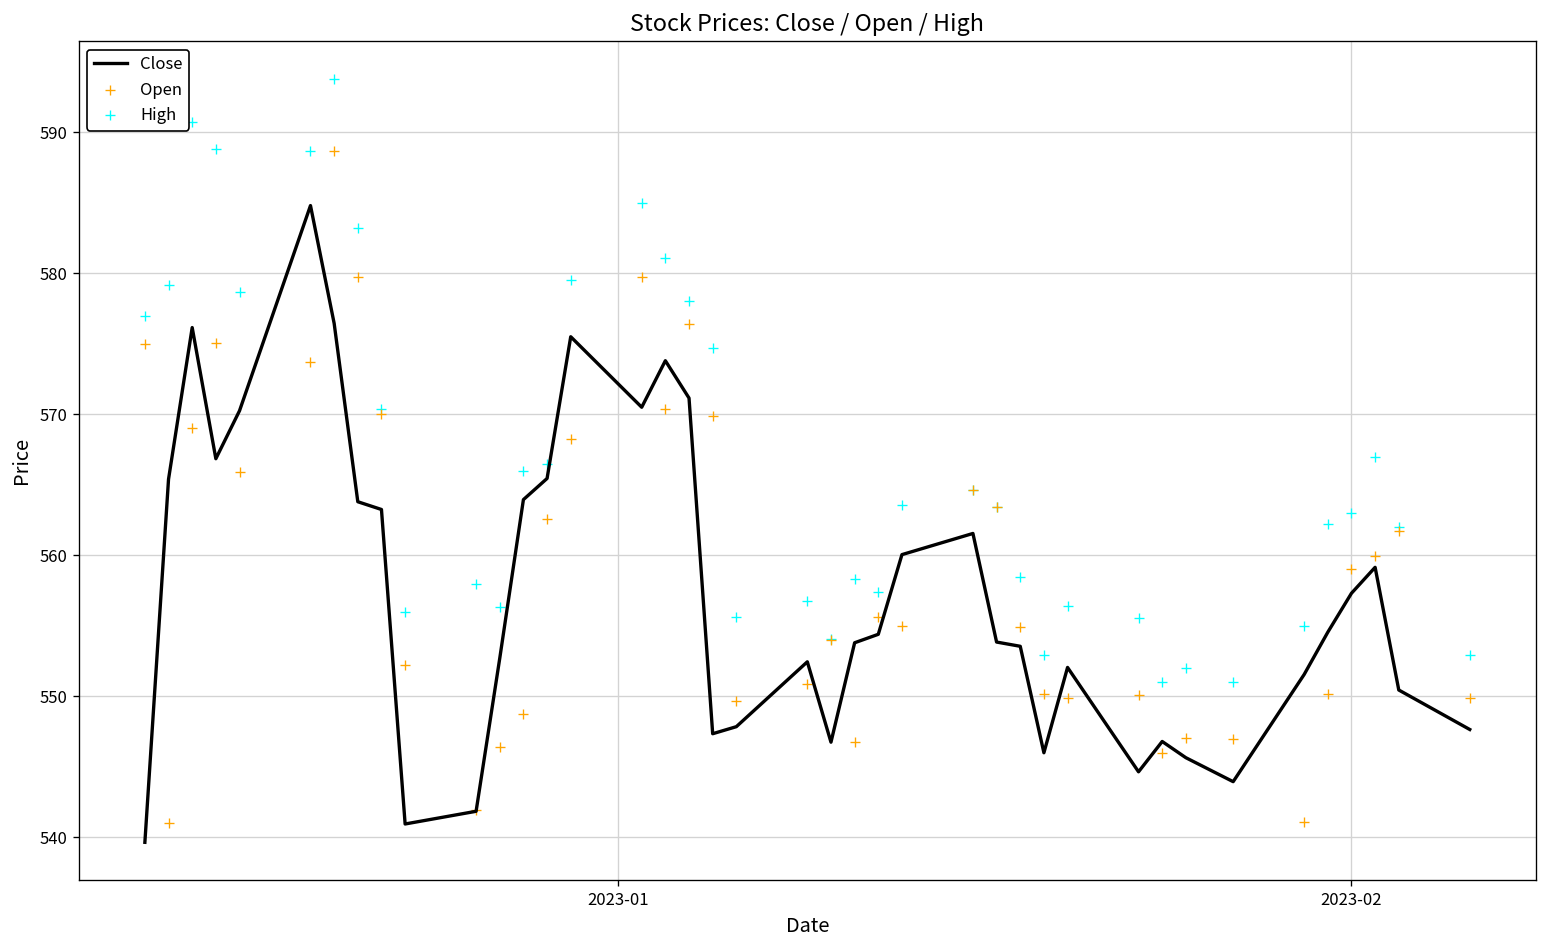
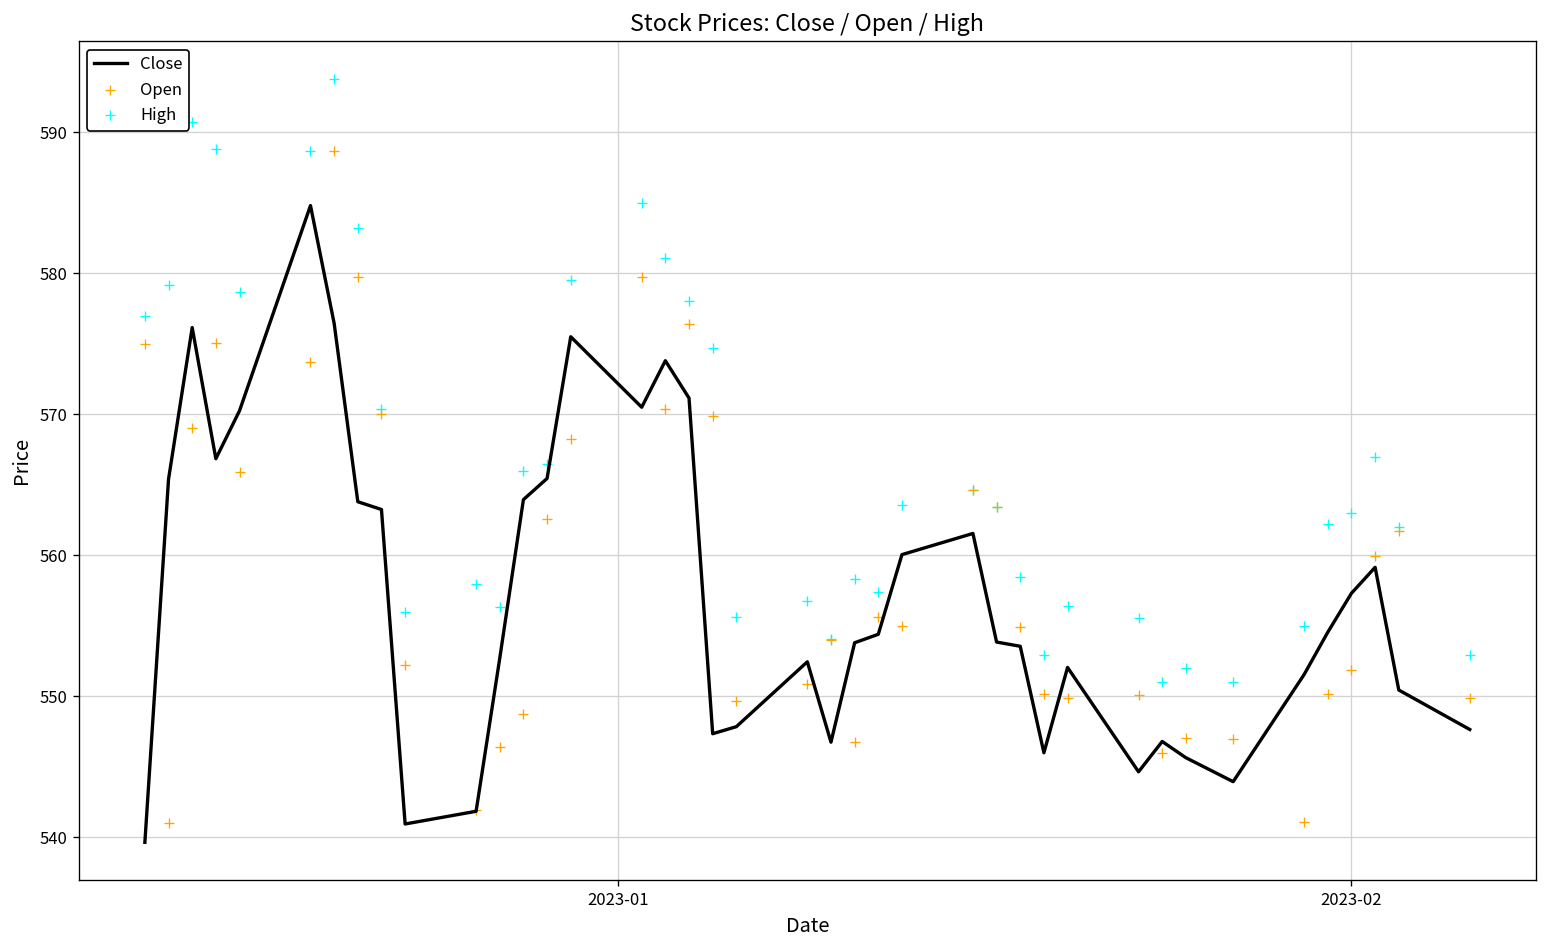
  {
    "Open": {
-     "2023-02": 559.0
+     "2023-02": 551.9
    },
    "Close": {
      "2023-02": 557.3
    }
  }
